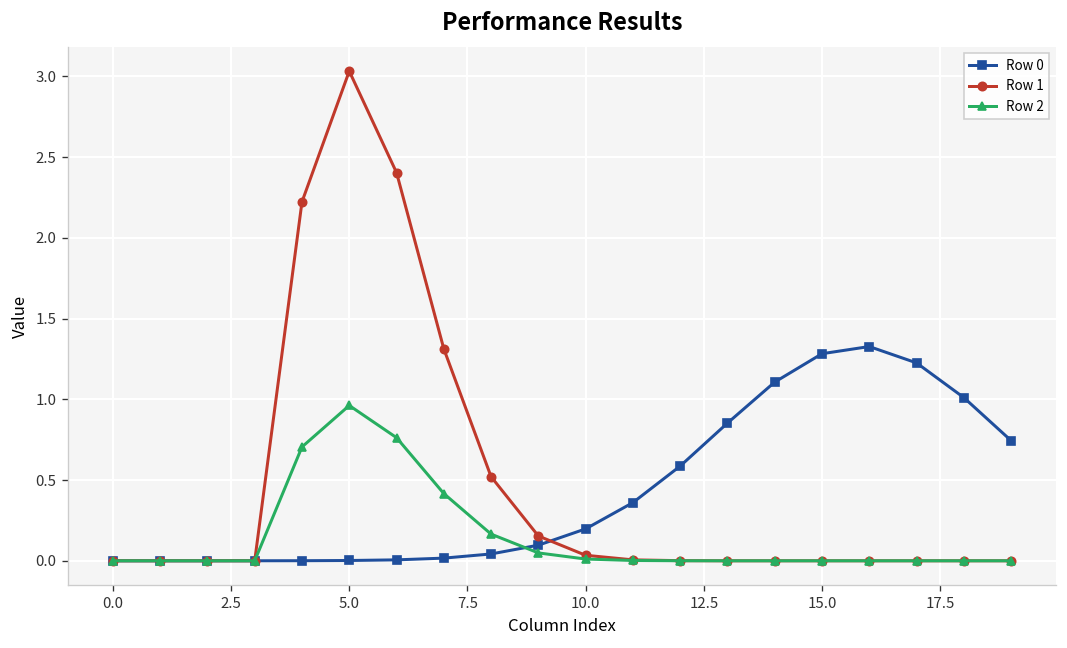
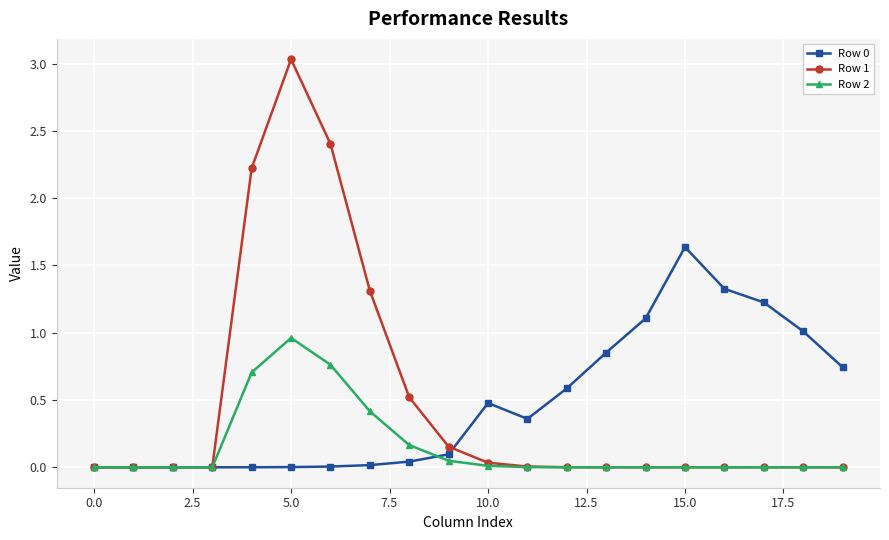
  {
    "Row 0": {
      "5.0": 0.00,
-     "10.0": 0.20,
-     "15.0": 1.28
+     "10.0": 0.48,
+     "15.0": 1.64
    },
    "Row 1": {
      "5.0": 3.03,
      "10.0": 0.03
    },
    "Row 2": {
      "5.0": 0.96,
      "10.0": 0.01
    }
  }
